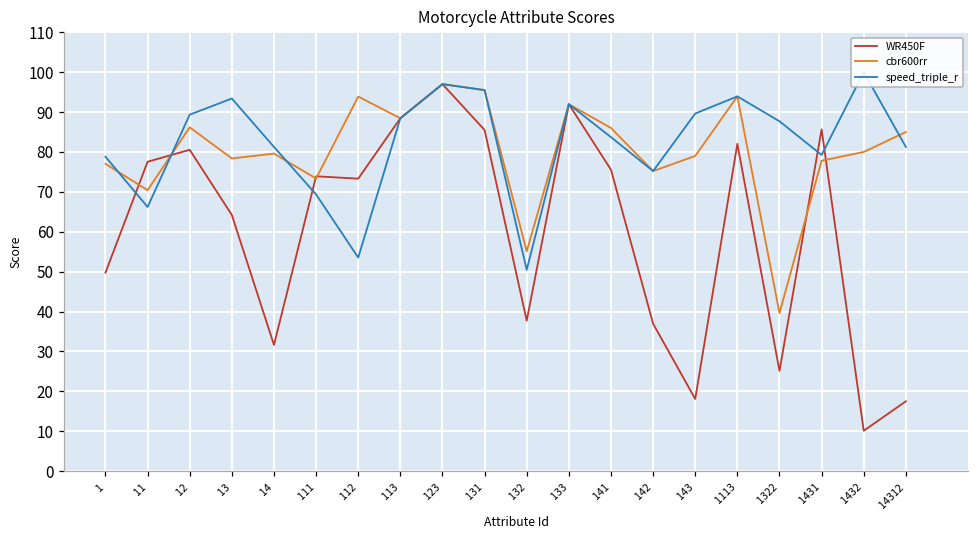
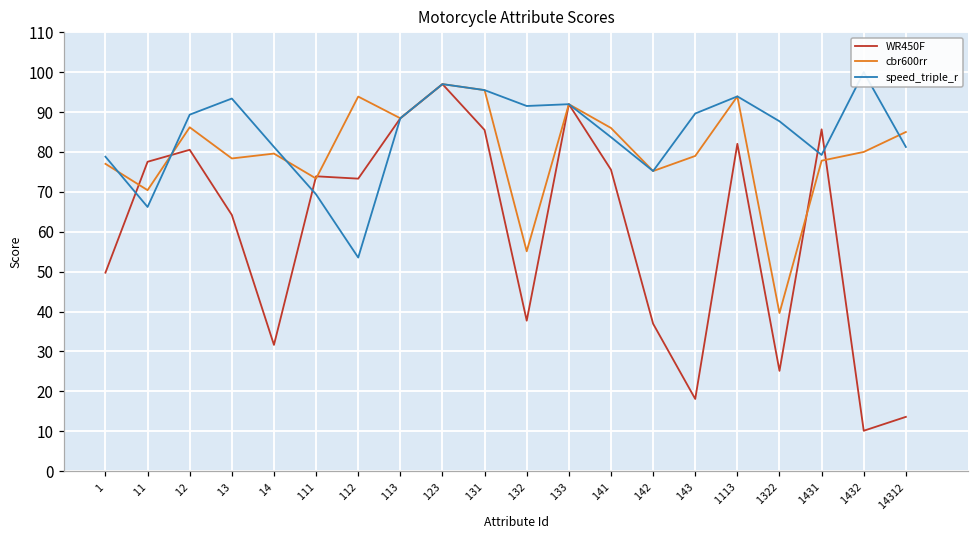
  {
    "WR450F": {
      "1": 50,
      "11": 78,
      "12": 81,
      "13": 64,
      "14": 32,
      "112": 73,
      "131": 86,
      "132": 38,
      "141": 76,
      "142": 37,
      "143": 18,
      "1113": 82,
      "1322": 25,
      "1431": 86,
      "1432": 10,
-     "14312": 18
+     "14312": 14
    },
    "cbr600rr": {
      "1": 77,
      "11": 70,
      "12": 86,
      "13": 78,
      "14": 80,
      "112": 94,
      "132": 55,
      "141": 86,
      "143": 79,
      "1322": 40,
      "1431": 78,
      "1432": 80,
      "14312": 85
    },
    "speed_triple_r": {
      "1": 79,
      "11": 66,
      "12": 89,
      "13": 93,
      "14": 81,
      "111": 69,
      "112": 54,
-     "132": 50,
+     "132": 92,
      "141": 84,
      "143": 90,
      "1322": 88,
      "1431": 79,
      "14312": 81
    }
  }
